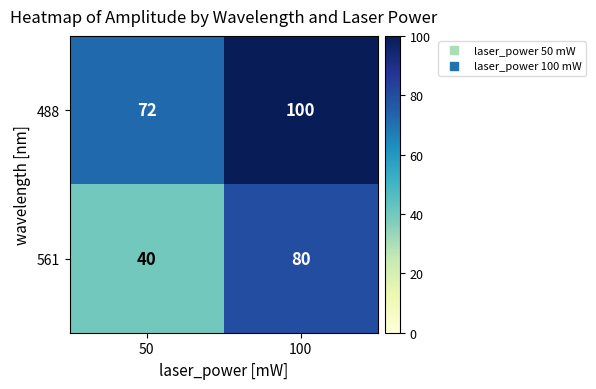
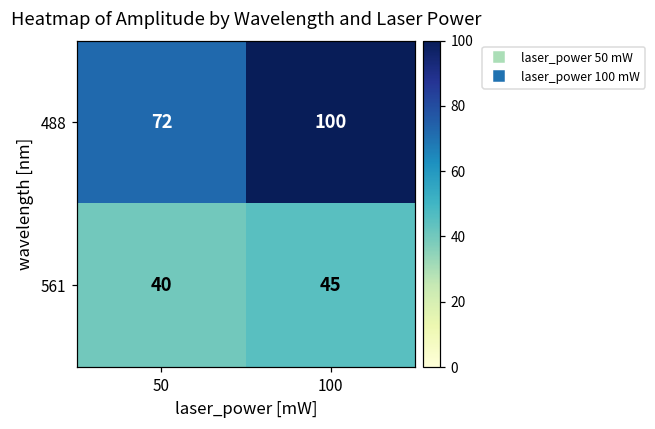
  {
    "488": {
      "50": 72,
      "100": 100
    },
    "561": {
      "50": 40,
-     "100": 80
+     "100": 45
    }
  }
